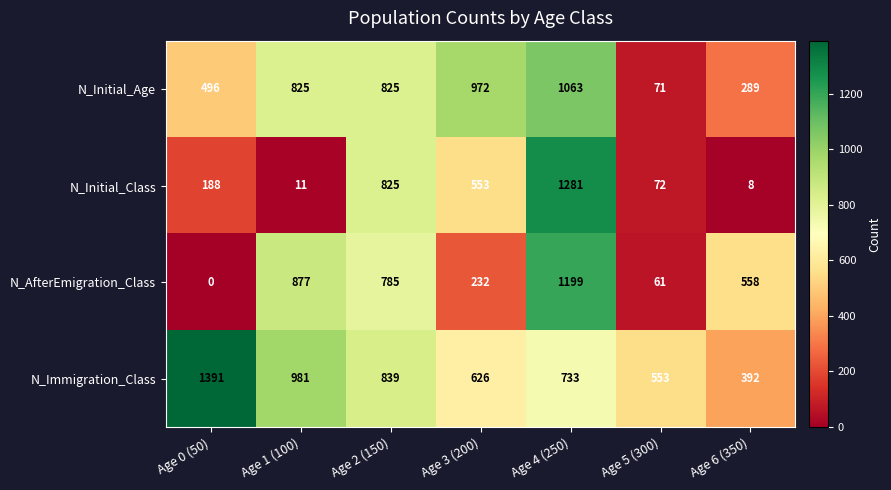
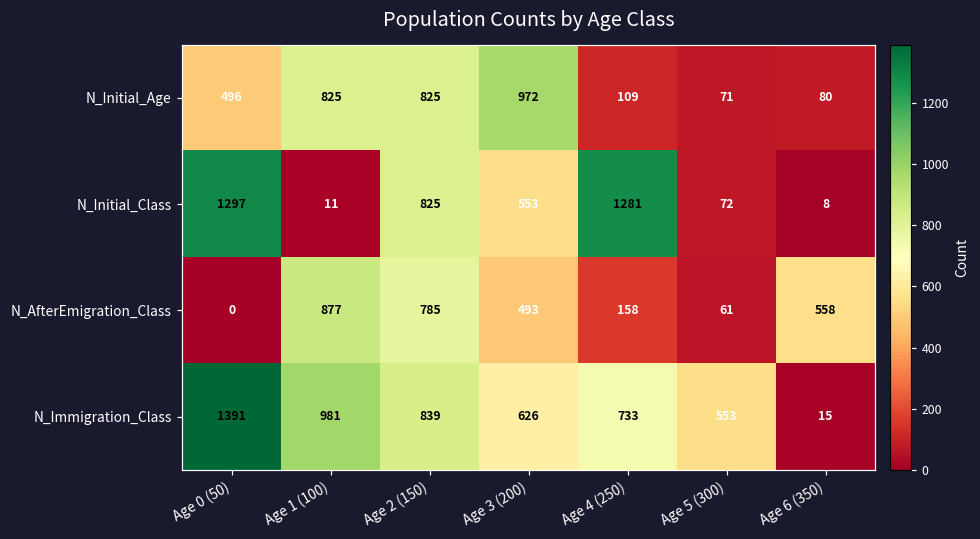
  {
    "N_Initial_Age": {
      "Age 0 (50)": 496,
      "Age 1 (100)": 825,
      "Age 2 (150)": 825,
      "Age 3 (200)": 972,
-     "Age 4 (250)": 1063,
+     "Age 4 (250)": 109,
      "Age 5 (300)": 71,
-     "Age 6 (350)": 289
+     "Age 6 (350)": 80
    },
    "N_Initial_Class": {
-     "Age 0 (50)": 188,
+     "Age 0 (50)": 1297,
      "Age 1 (100)": 11,
      "Age 2 (150)": 825,
      "Age 3 (200)": 553,
      "Age 4 (250)": 1281,
      "Age 5 (300)": 72,
      "Age 6 (350)": 8
    },
    "N_AfterEmigration_Class": {
      "Age 0 (50)": 0,
      "Age 1 (100)": 877,
      "Age 2 (150)": 785,
-     "Age 3 (200)": 232,
-     "Age 4 (250)": 1199,
+     "Age 3 (200)": 493,
+     "Age 4 (250)": 158,
      "Age 5 (300)": 61,
      "Age 6 (350)": 558
    },
    "N_Immigration_Class": {
      "Age 0 (50)": 1391,
      "Age 1 (100)": 981,
      "Age 2 (150)": 839,
      "Age 3 (200)": 626,
      "Age 4 (250)": 733,
      "Age 5 (300)": 553,
-     "Age 6 (350)": 392
+     "Age 6 (350)": 15
    }
  }
